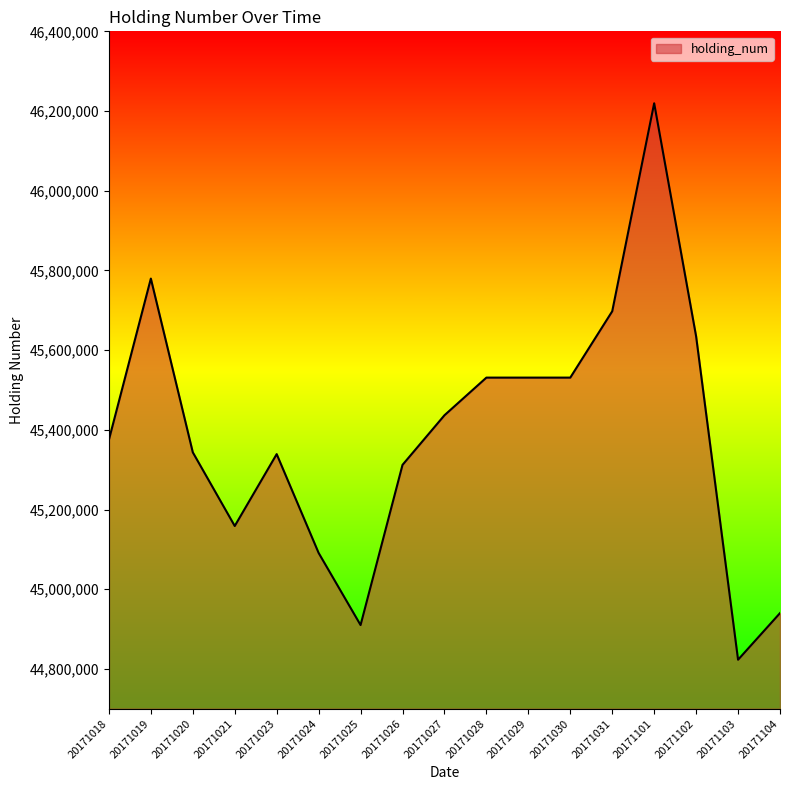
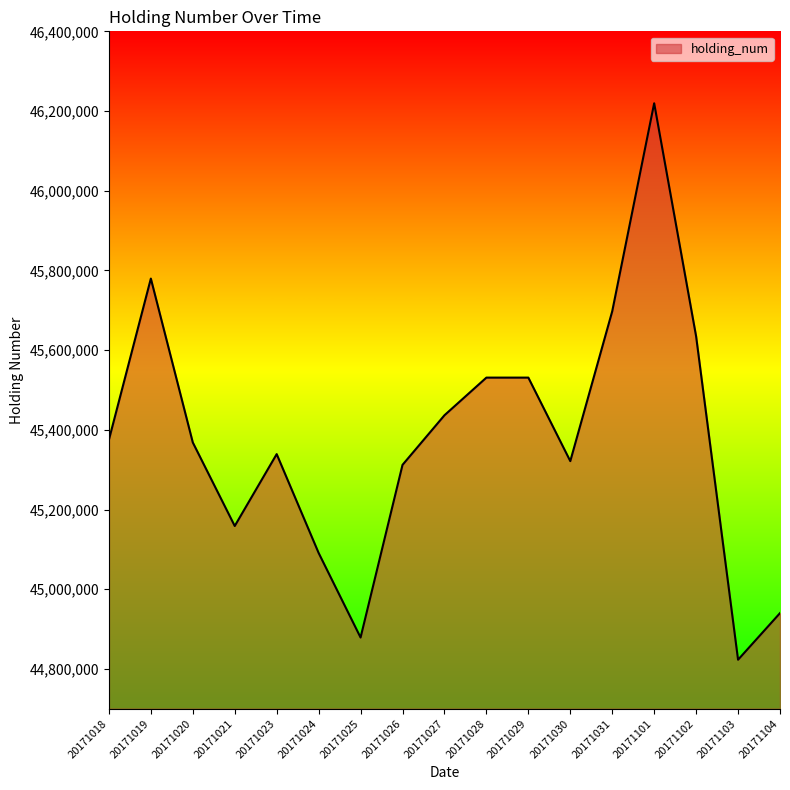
  {
    "20171018": "45,380,000",
    "20171019": "45,780,000",
-   "20171020": "45,340,000",
+   "20171020": "45,370,000",
    "20171021": "45,160,000",
    "20171023": "45,340,000",
    "20171024": "45,090,000",
-   "20171025": "44,910,000",
+   "20171025": "44,880,000",
    "20171026": "45,310,000",
    "20171027": "45,440,000",
    "20171028": "45,530,000",
    "20171029": "45,530,000",
-   "20171030": "45,530,000",
+   "20171030": "45,320,000",
    "20171031": "45,700,000",
    "20171101": "46,220,000",
    "20171102": "45,630,000",
    "20171103": "44,820,000",
    "20171104": "44,940,000"
  }
